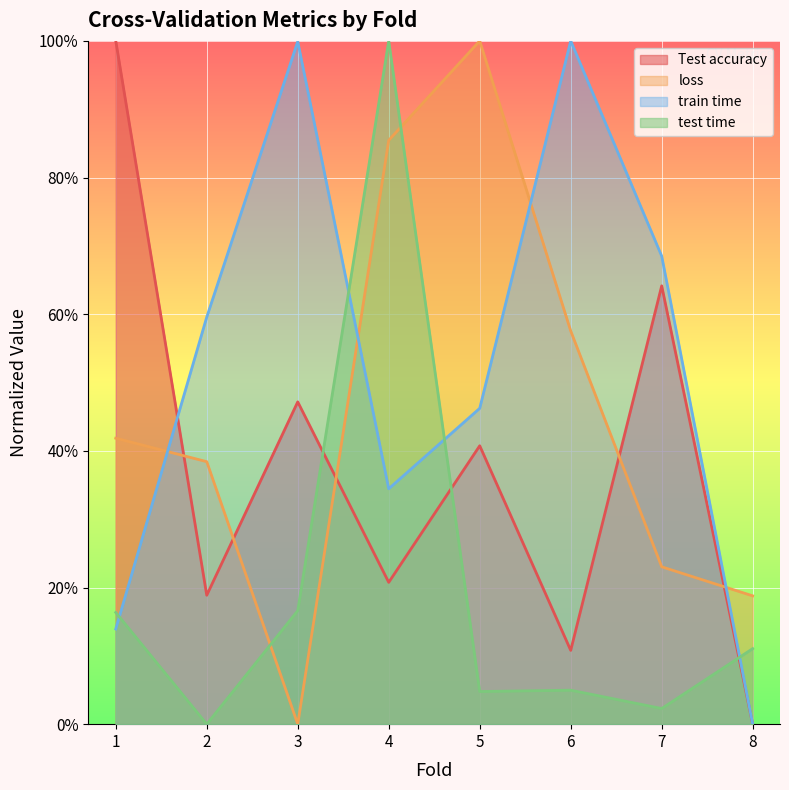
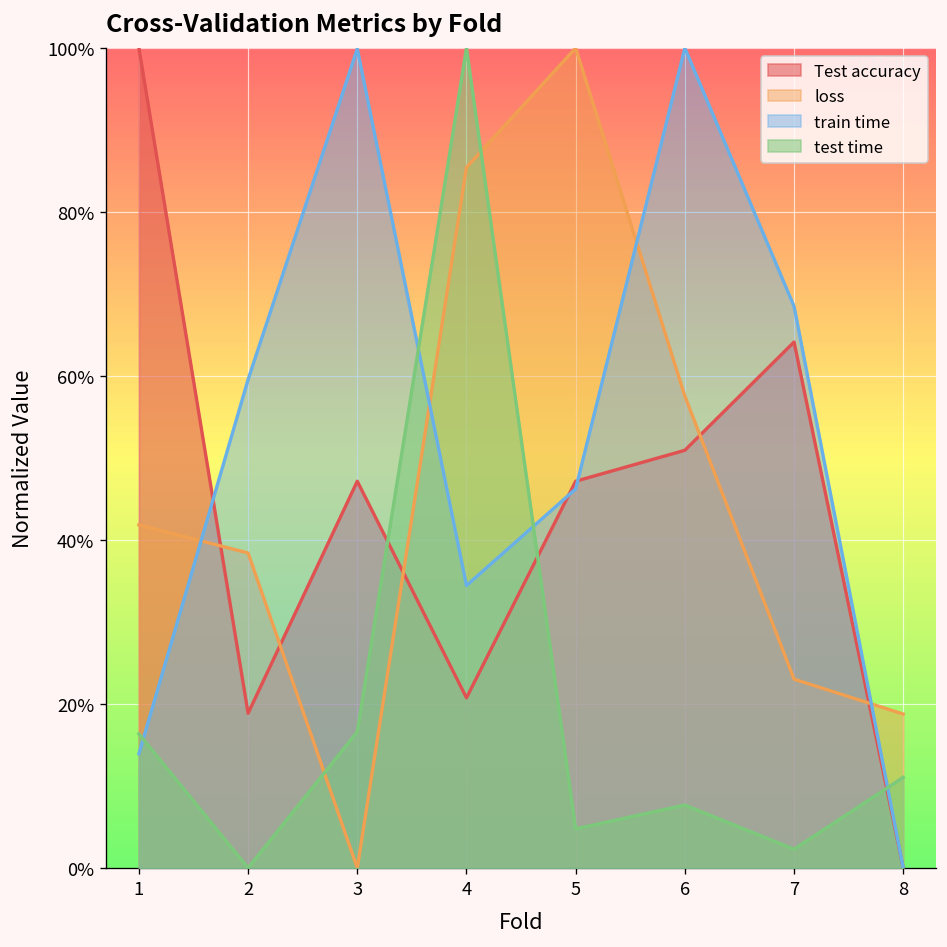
  {
    "Test accuracy": {
      "1": "100%",
      "2": "19%",
      "3": "47%",
      "4": "21%",
-     "5": "41%",
-     "6": "11%",
+     "5": "47%",
+     "6": "51%",
      "7": "64%"
    },
    "loss": {
      "1": "42%",
      "2": "38%",
      "3": "0%",
      "4": "85%",
      "5": "100%",
      "6": "58%",
      "7": "23%",
      "8": "19%"
    },
    "train time": {
      "1": "14%",
      "2": "60%",
      "3": "100%",
      "4": "34%",
      "5": "46%",
      "6": "100%",
      "7": "68%"
    },
    "test time": {
      "1": "16%",
      "2": "0%",
      "3": "17%",
      "4": "100%",
      "5": "5%",
-     "6": "5%",
+     "6": "8%",
      "7": "2%",
      "8": "11%"
    }
  }
